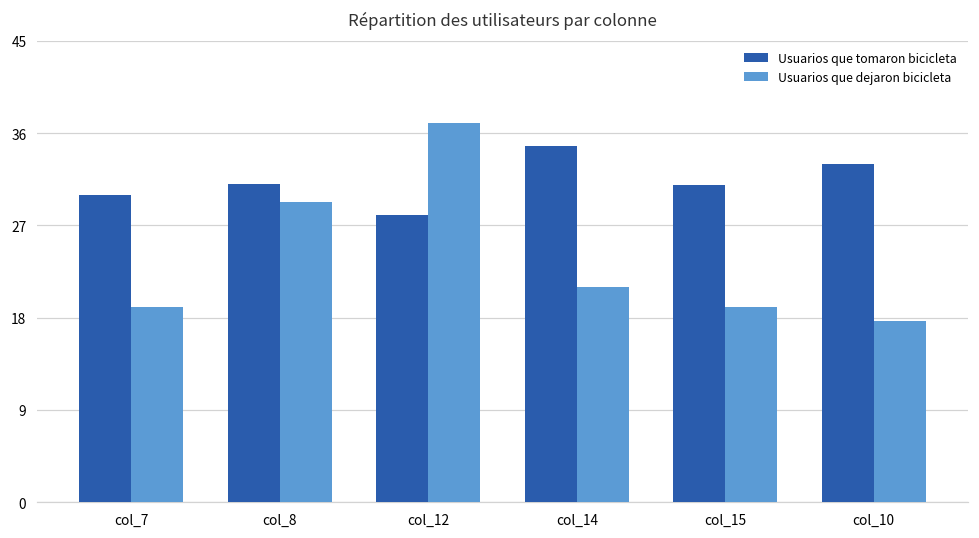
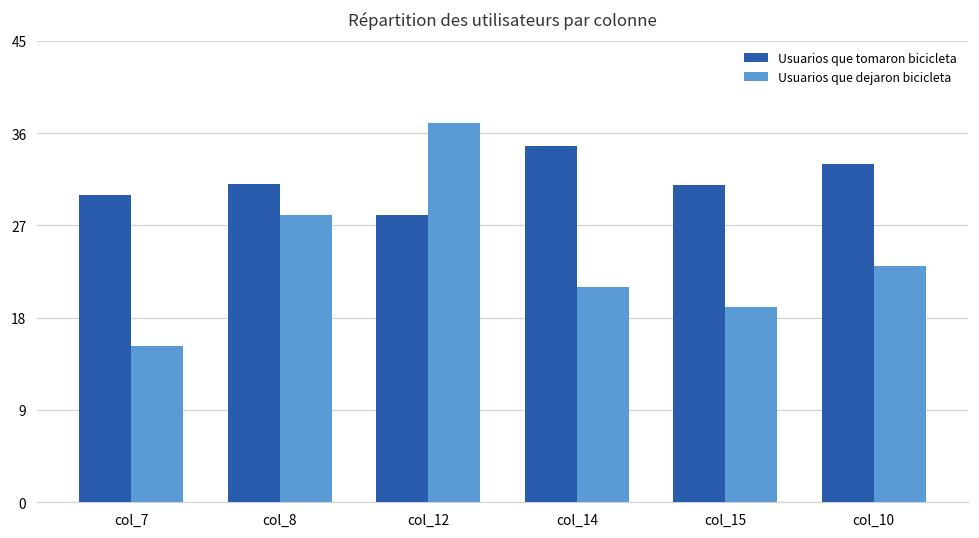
  {
    "Usuarios que tomaron bicicleta": {
      "col_7": 30,
      "col_8": 31,
      "col_12": 28,
      "col_14": 35,
      "col_15": 31,
      "col_10": 33
    },
    "Usuarios que dejaron bicicleta": {
-     "col_7": 19,
-     "col_8": 29,
+     "col_7": 15,
+     "col_8": 28,
      "col_12": 37,
      "col_14": 21,
      "col_15": 19,
-     "col_10": 18
+     "col_10": 23
    }
  }
